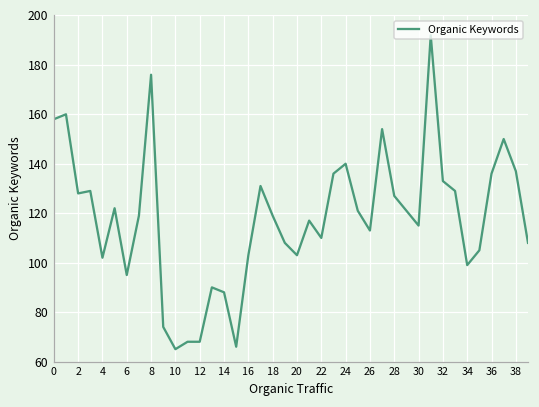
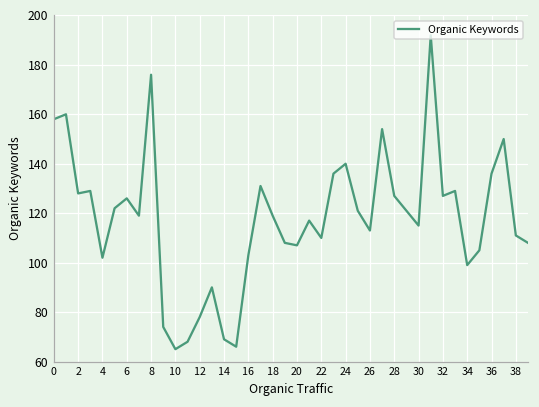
  {
    "0": 158,
    "2": 128,
    "4": 102,
-   "6": 95,
+   "6": 126,
    "8": 176,
    "10": 65,
-   "12": 68,
-   "14": 88,
+   "12": 78,
+   "14": 69,
    "16": 103,
    "18": 119,
-   "20": 103,
+   "20": 107,
    "22": 110,
    "24": 140,
    "26": 113,
    "28": 127,
    "30": 115,
-   "32": 133,
+   "32": 127,
    "34": 99,
    "36": 136,
-   "38": 137
+   "38": 111
  }
